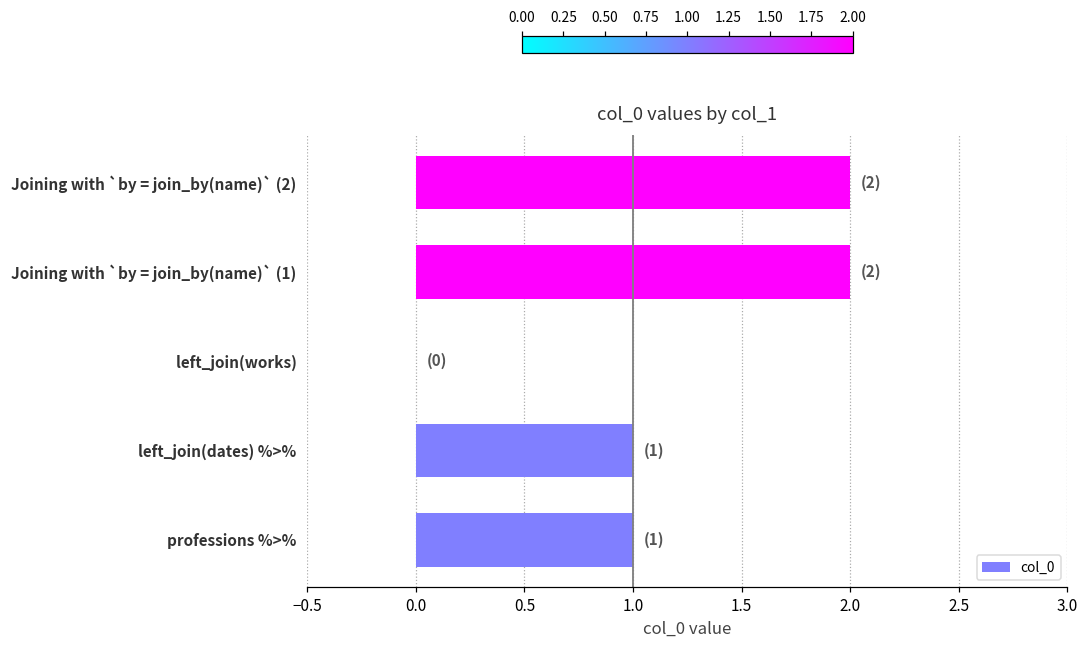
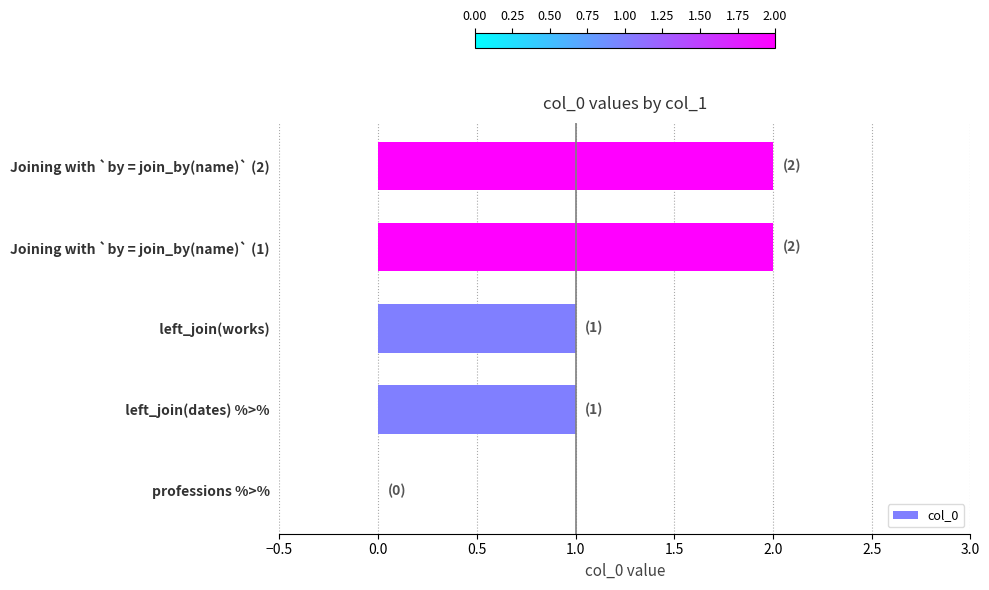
  {
    "Joining with `by = join_by(name)` (2)": "(2)",
    "Joining with `by = join_by(name)` (1)": "(2)",
-   "left_join(works)": "(0)",
+   "left_join(works)": "(1)",
    "left_join(dates) %>%": "(1)",
-   "professions %>%": "(1)"
+   "professions %>%": "(0)"
  }
